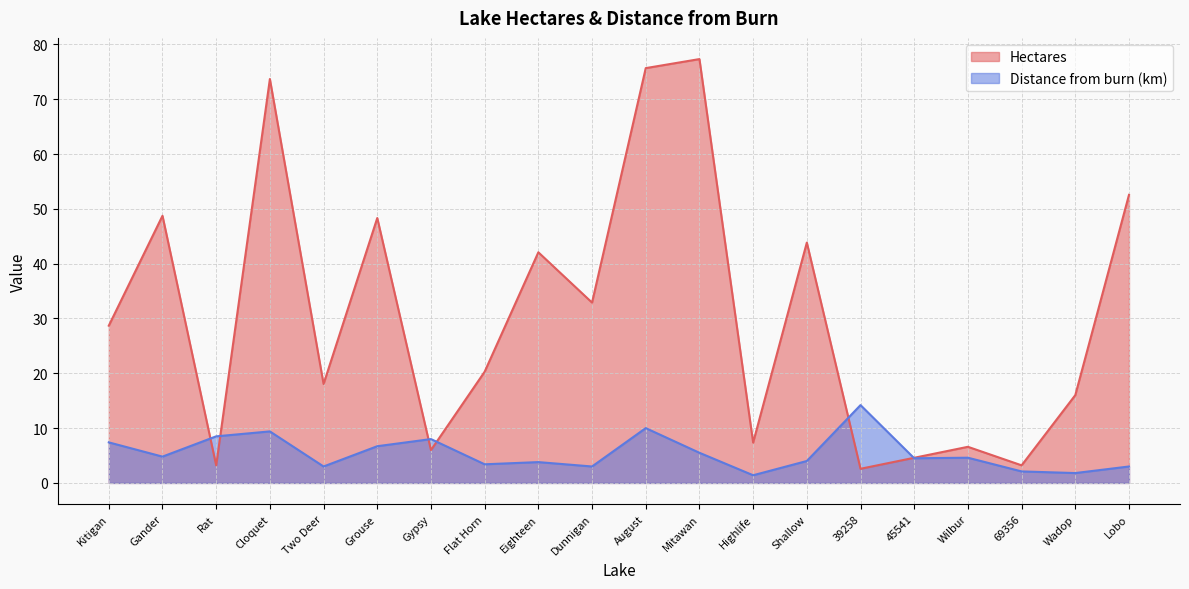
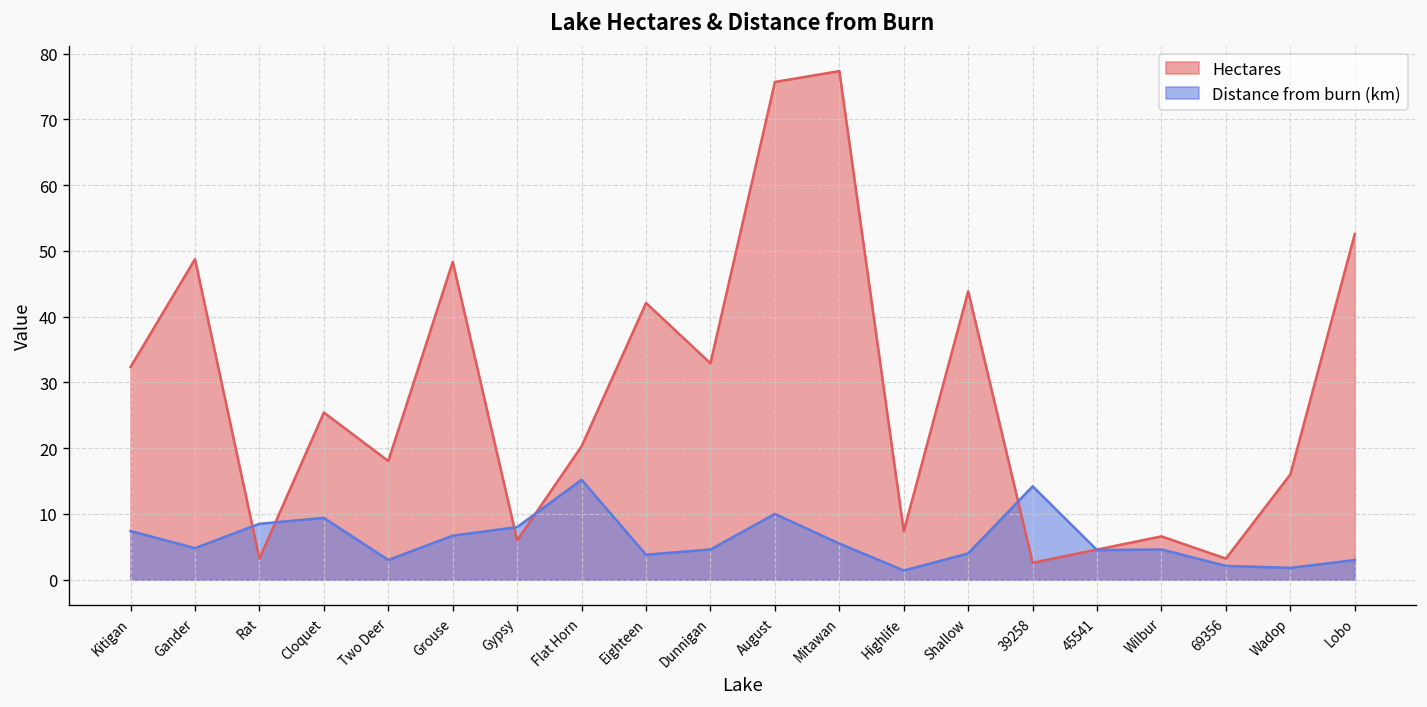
  {
    "Hectares": {
-     "Kitigan": 29,
+     "Kitigan": 32,
      "Gander": 49,
      "Rat": 3,
-     "Cloquet": 74,
+     "Cloquet": 25,
      "Two Deer": 18,
      "Grouse": 48,
      "Gypsy": 6,
      "Flat Horn": 20,
      "Eighteen": 42,
      "Dunnigan": 33,
      "August": 76,
      "Mitawan": 77,
      "Highlife": 7,
      "Shallow": 44,
      "39258": 3,
      "Wilbur": 7,
      "69356": 3,
      "Wadop": 16,
      "Lobo": 53
    },
    "Distance from burn (km)": {
      "Kitigan": 7,
      "Gander": 5,
      "Rat": 9,
      "Cloquet": 9,
      "Two Deer": 3,
      "Grouse": 7,
      "Gypsy": 8,
-     "Flat Horn": 3,
+     "Flat Horn": 15,
      "Eighteen": 4,
-     "Dunnigan": 3,
+     "Dunnigan": 5,
      "August": 10,
      "Mitawan": 6,
      "Highlife": 1,
      "Shallow": 4,
      "39258": 14,
      "Wilbur": 5,
      "69356": 2,
      "Wadop": 2,
      "Lobo": 3
    }
  }
